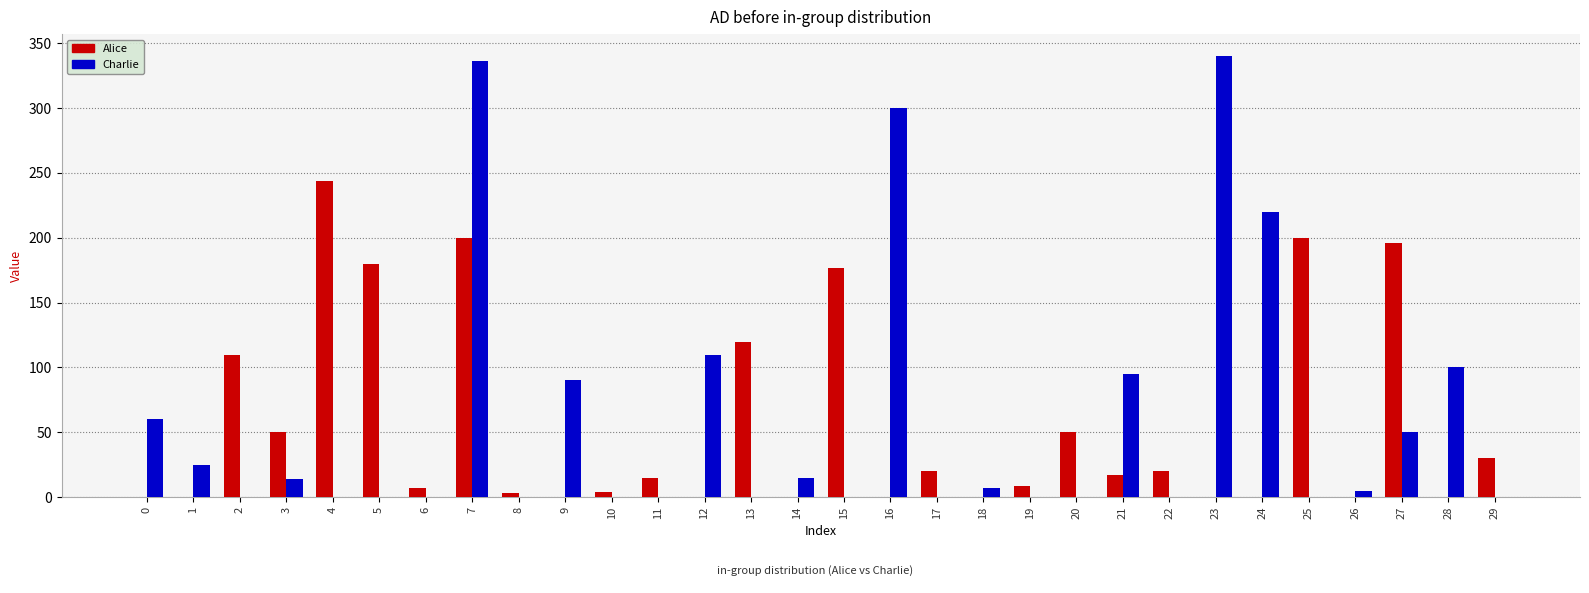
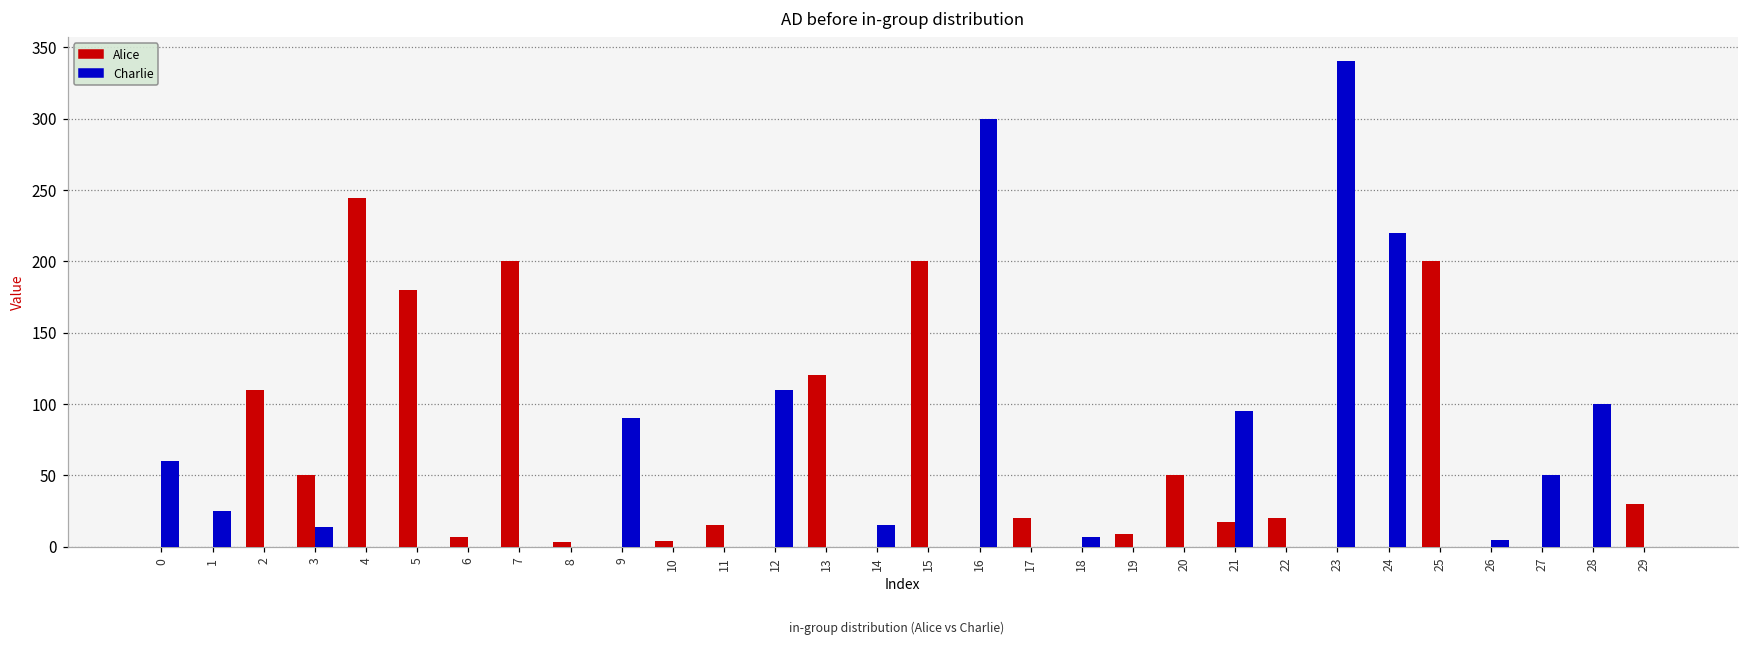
  {
    "Alice": {
      "0": 0,
      "1": 0,
      "2": 110,
      "3": 50,
      "4": 244,
      "5": 180,
      "6": 7,
      "7": 200,
      "8": 3,
      "9": 0,
      "10": 4,
      "11": 15,
      "12": 0,
      "13": 120,
      "14": 0,
-     "15": 177,
+     "15": 200,
      "16": 0,
      "17": 20,
      "18": 0,
      "19": 9,
      "20": 50,
      "21": 17,
      "22": 20,
      "23": 0,
      "24": 0,
      "25": 200,
      "26": 0,
-     "27": 196,
+     "27": 0,
      "28": 0,
      "29": 30
    },
    "Charlie": {
      "0": 60,
      "1": 25,
      "2": 0,
      "3": 14,
      "4": 0,
      "5": 0,
      "6": 0,
-     "7": 336,
+     "7": 0,
      "8": 0,
      "9": 90,
      "10": 0,
      "11": 0,
      "12": 110,
      "13": 0,
      "14": 15,
      "15": 0,
      "16": 300,
      "17": 0,
      "18": 7,
      "19": 0,
      "20": 0,
      "21": 95,
      "22": 0,
      "23": 340,
      "24": 220,
      "25": 0,
      "26": 5,
      "27": 50,
      "28": 100,
      "29": 0
    }
  }
